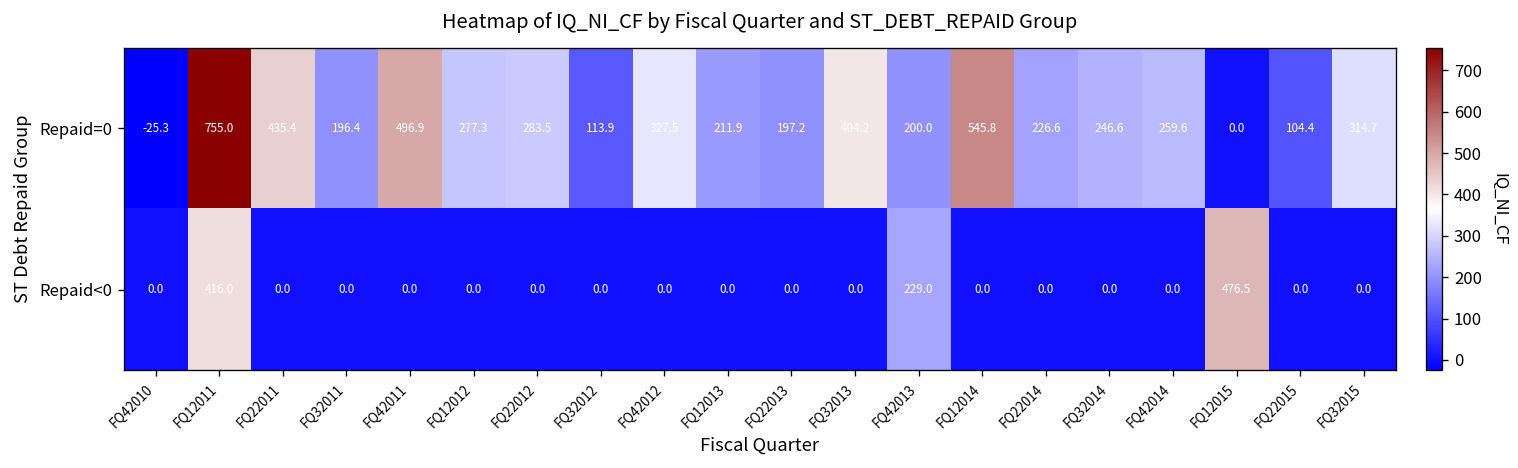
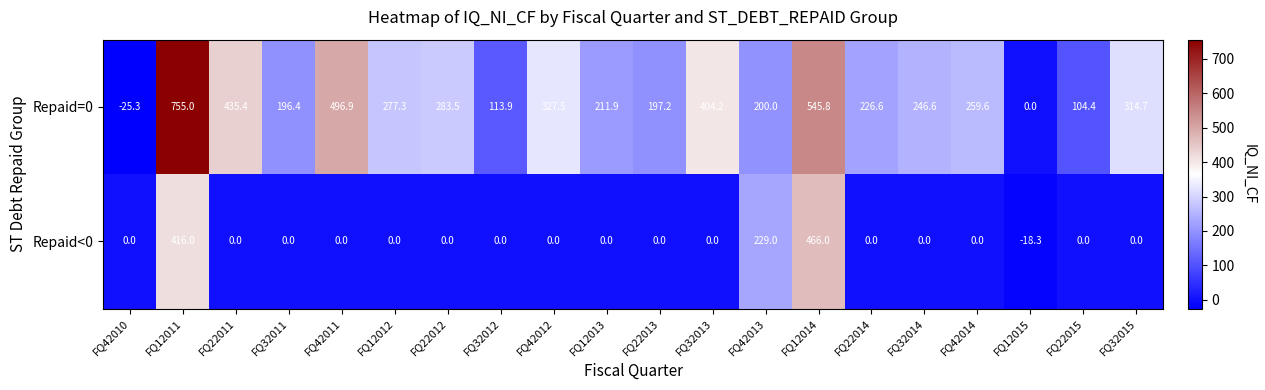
  {
    "Repaid=0": {
      "FQ42010": -25.3,
      "FQ12011": 755.0,
      "FQ32011": 196.4,
      "FQ42011": 496.9,
      "FQ12012": 277.3,
      "FQ22012": 283.5,
      "FQ32012": 113.9,
      "FQ12013": 211.9,
      "FQ22013": 197.2,
      "FQ42013": 200.0,
      "FQ12014": 545.8,
      "FQ22014": 226.6,
      "FQ32014": 246.6,
      "FQ42014": 259.6,
      "FQ12015": 0.0,
      "FQ22015": 104.4
    },
    "Repaid<0": {
      "FQ42010": 0.0,
      "FQ22011": 0.0,
      "FQ32011": 0.0,
      "FQ42011": 0.0,
      "FQ12012": 0.0,
      "FQ22012": 0.0,
      "FQ32012": 0.0,
      "FQ42012": 0.0,
      "FQ12013": 0.0,
      "FQ22013": 0.0,
      "FQ32013": 0.0,
      "FQ42013": 229.0,
-     "FQ12014": 0.0,
+     "FQ12014": 466.0,
      "FQ22014": 0.0,
      "FQ32014": 0.0,
      "FQ42014": 0.0,
-     "FQ12015": 476.5,
+     "FQ12015": -18.3,
      "FQ22015": 0.0,
      "FQ32015": 0.0
    }
  }
